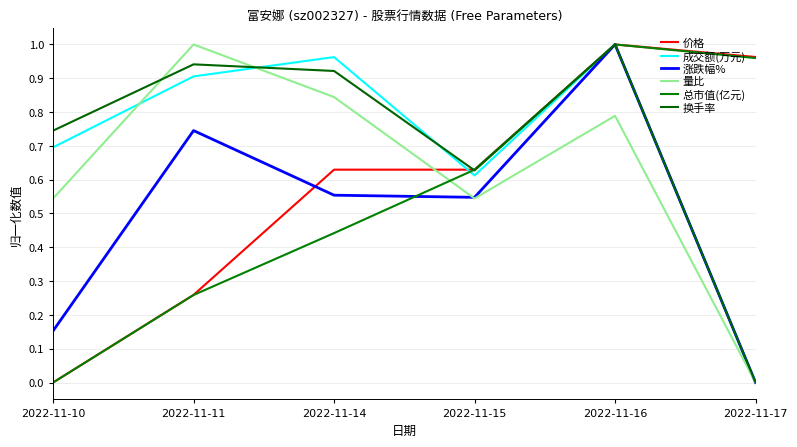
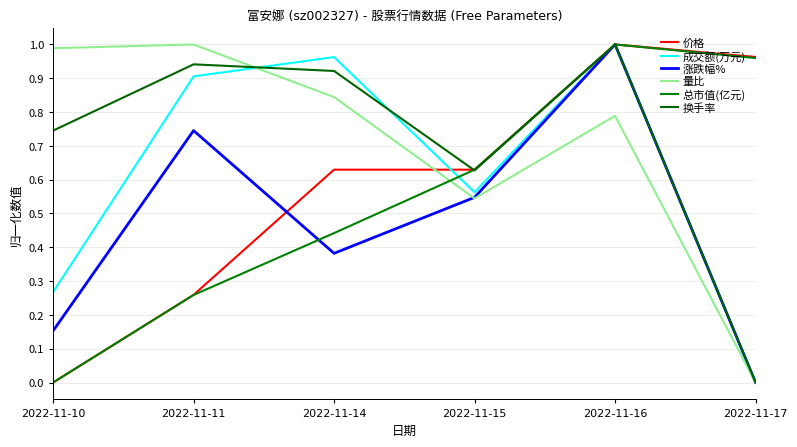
  {
    "价格": {
      "2022-11-14": 0.63
    },
    "成交额(万元)": {
-     "2022-11-10": 0.70,
+     "2022-11-10": 0.27,
      "2022-11-11": 0.91,
      "2022-11-14": 0.96,
-     "2022-11-15": 0.61
+     "2022-11-15": 0.56
    },
    "涨跌幅%": {
      "2022-11-10": 0.15,
      "2022-11-11": 0.75,
-     "2022-11-14": 0.55
+     "2022-11-14": 0.38
    },
    "量比": {
-     "2022-11-10": 0.54,
+     "2022-11-10": 0.99,
      "2022-11-11": 1.00,
      "2022-11-14": 0.84,
      "2022-11-16": 0.79
    }
  }
